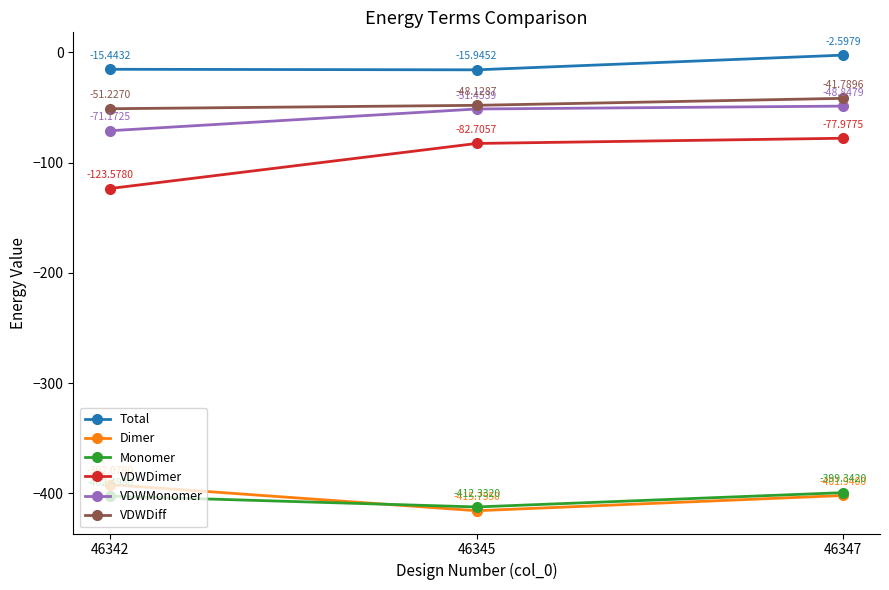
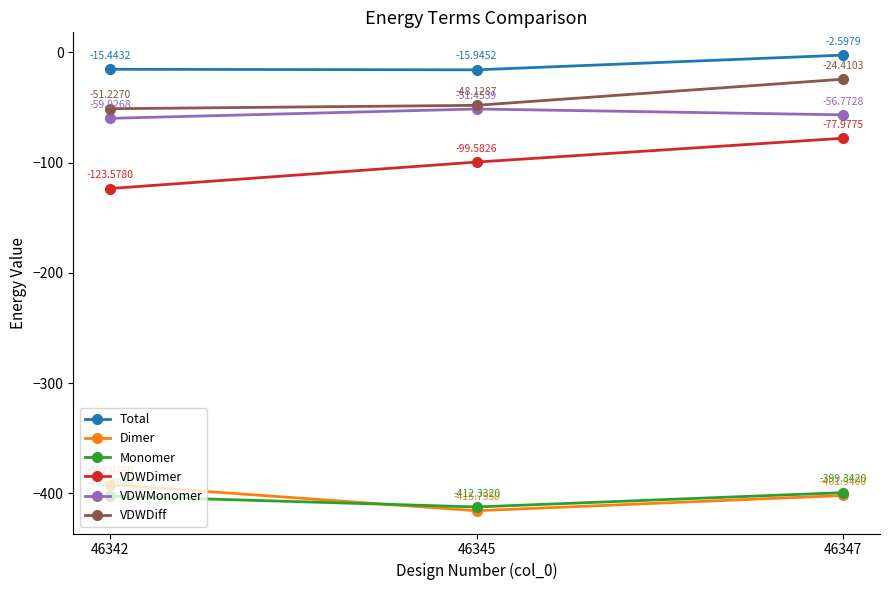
  {
    "Total": {
      "46342": -15.4432,
      "46345": -15.9452,
      "46347": -2.5979
    },
    "VDWDimer": {
      "46342": -123.5780,
-     "46345": -82.7057,
+     "46345": -99.5826,
      "46347": -77.9775
    },
    "VDWMonomer": {
-     "46342": -71.1725,
-     "46347": -48.8479
+     "46342": -59.9268,
+     "46347": -56.7728
    },
    "VDWDiff": {
      "46342": -51.2270,
-     "46347": -41.7896
+     "46347": -24.4103
    }
  }
